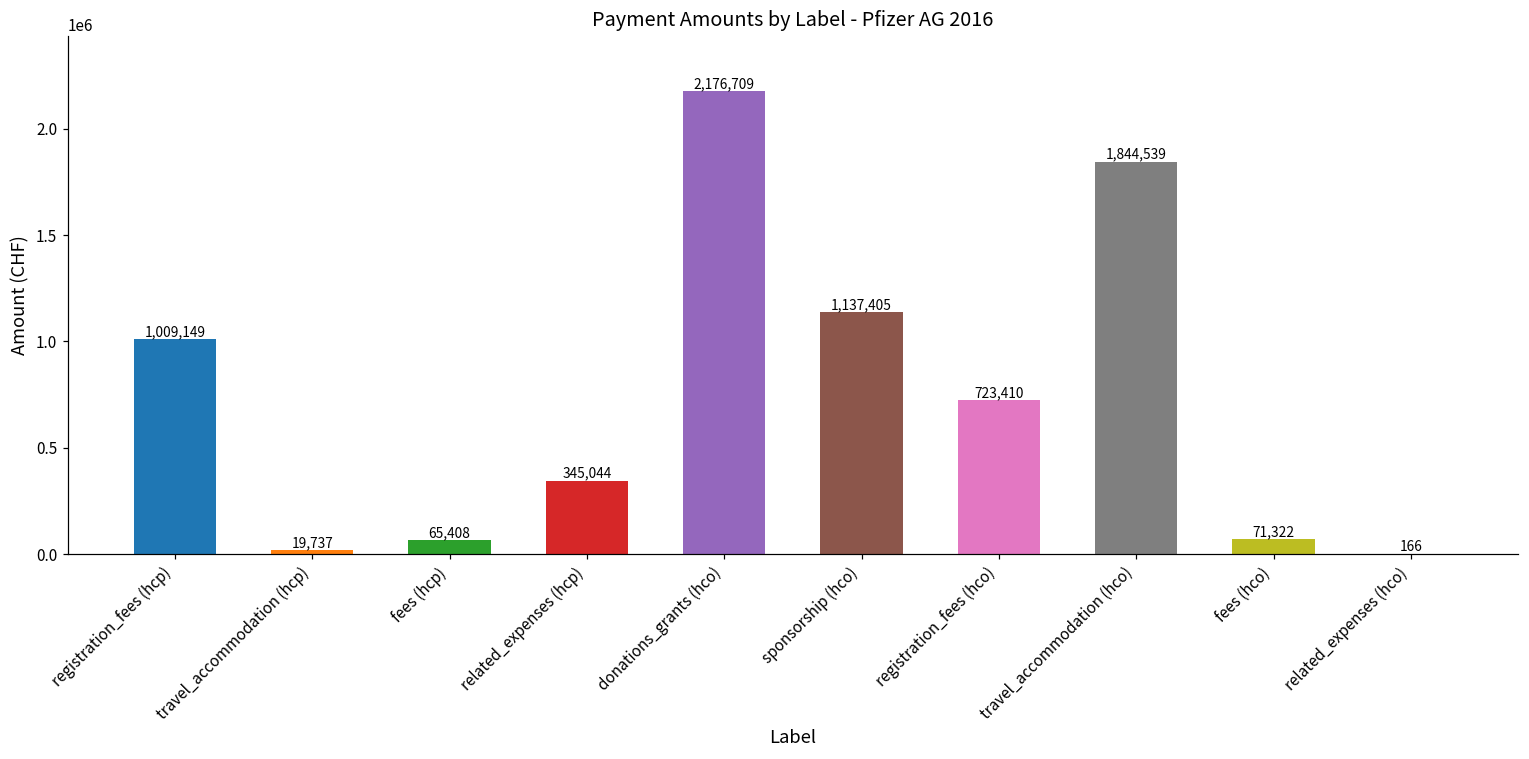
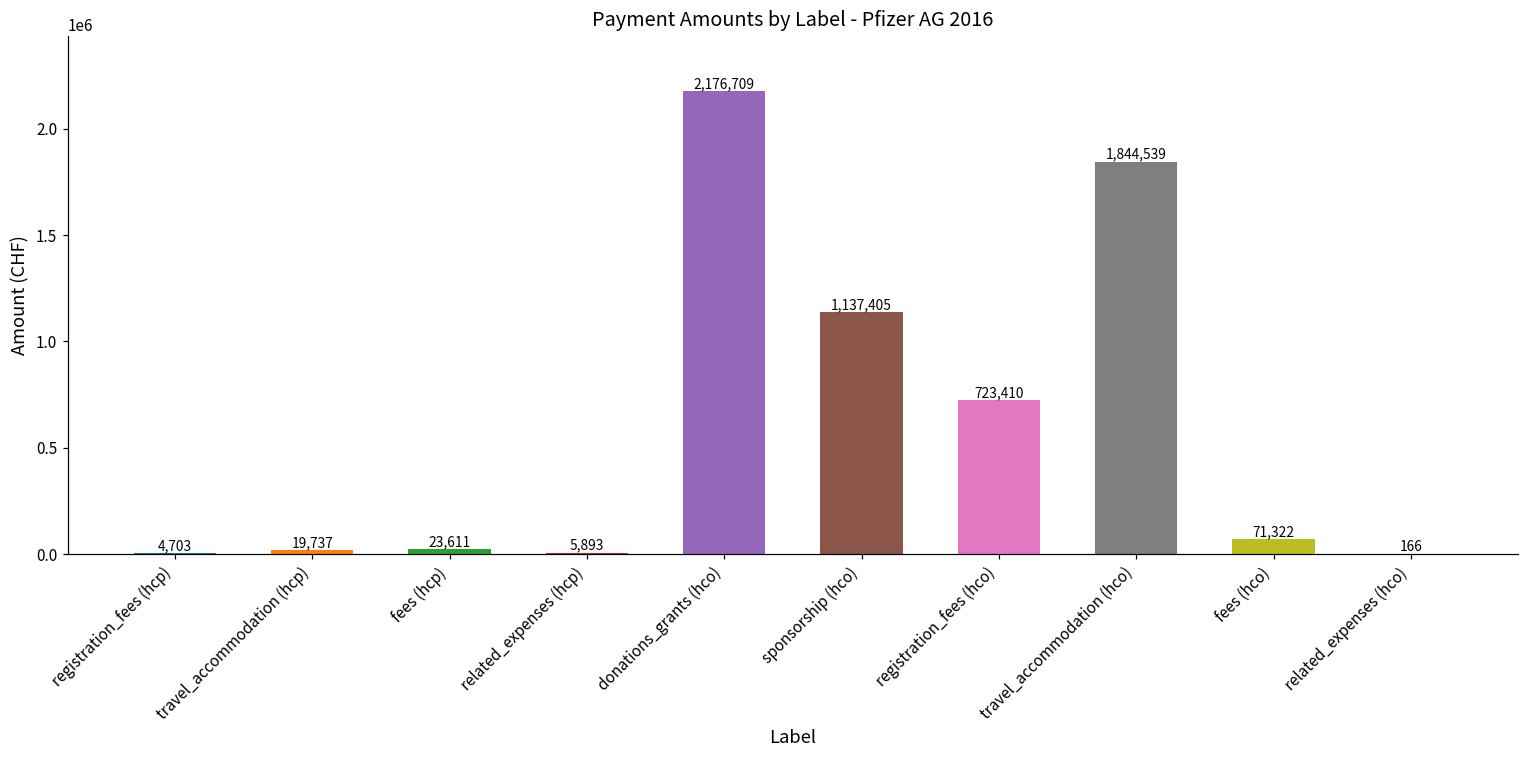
  {
-   "registration_fees (hcp)": "1,009,149",
+   "registration_fees (hcp)": "4,703",
    "travel_accommodation (hcp)": "19,737",
-   "fees (hcp)": "65,408",
-   "related_expenses (hcp)": "345,044",
+   "fees (hcp)": "23,611",
+   "related_expenses (hcp)": "5,893",
    "donations_grants (hco)": "2,176,709",
    "sponsorship (hco)": "1,137,405",
    "registration_fees (hco)": "723,410",
    "travel_accommodation (hco)": "1,844,539",
    "fees (hco)": "71,322",
    "related_expenses (hco)": "166"
  }
